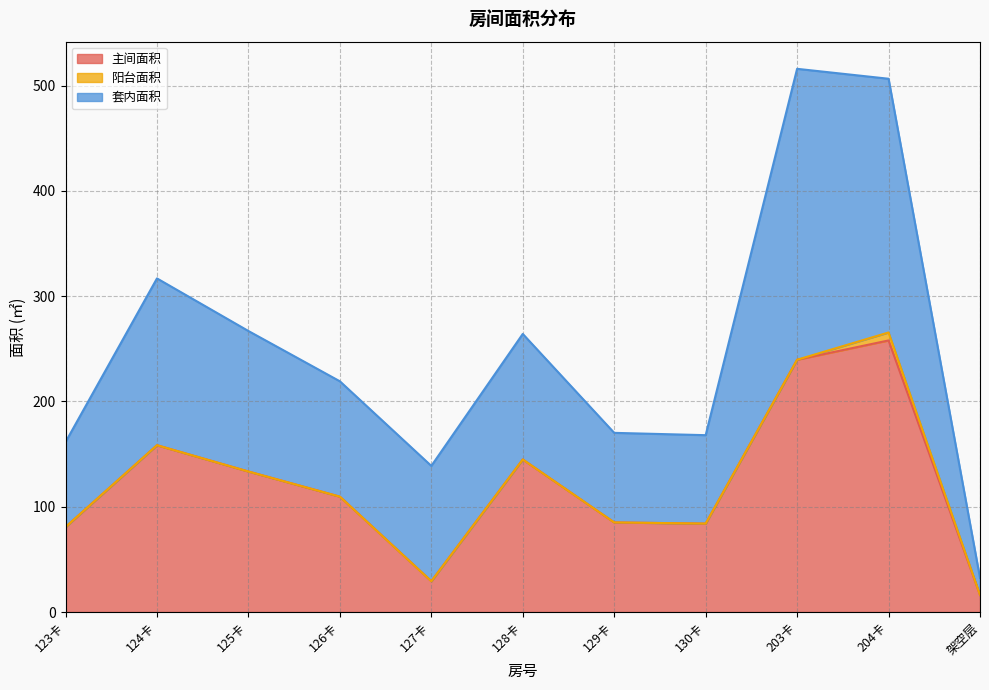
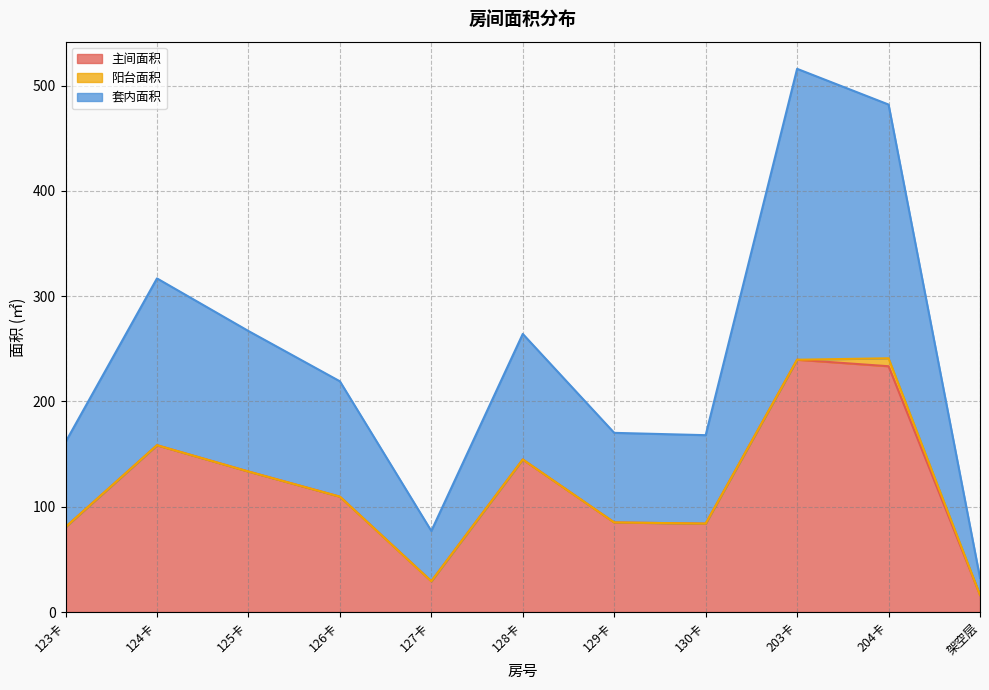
  {
    "主间面积": {
-     "204卡": 258
+     "204卡": 233
    },
    "套内面积": {
      "123卡": 81,
      "124卡": 158,
      "125卡": 133,
      "126卡": 110,
-     "127卡": 110,
+     "127卡": 48,
      "128卡": 119,
      "129卡": 85,
      "130卡": 84,
      "203卡": 276,
      "204卡": 241,
      "架空层": 16
    }
  }
